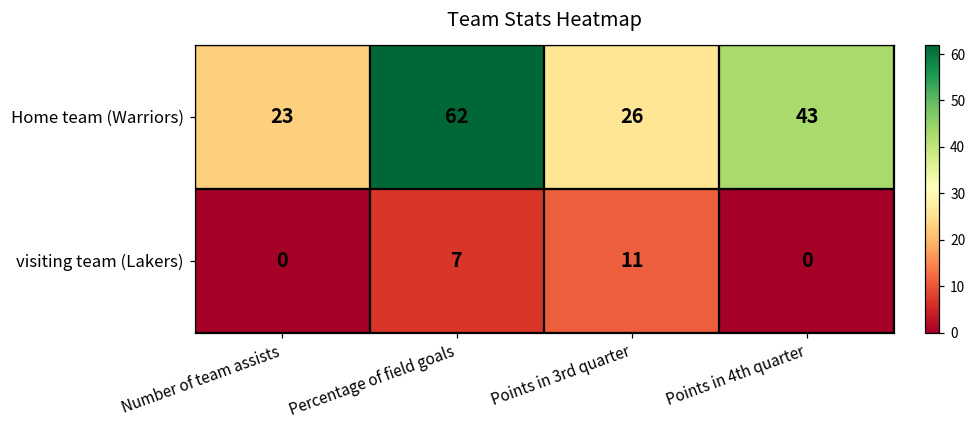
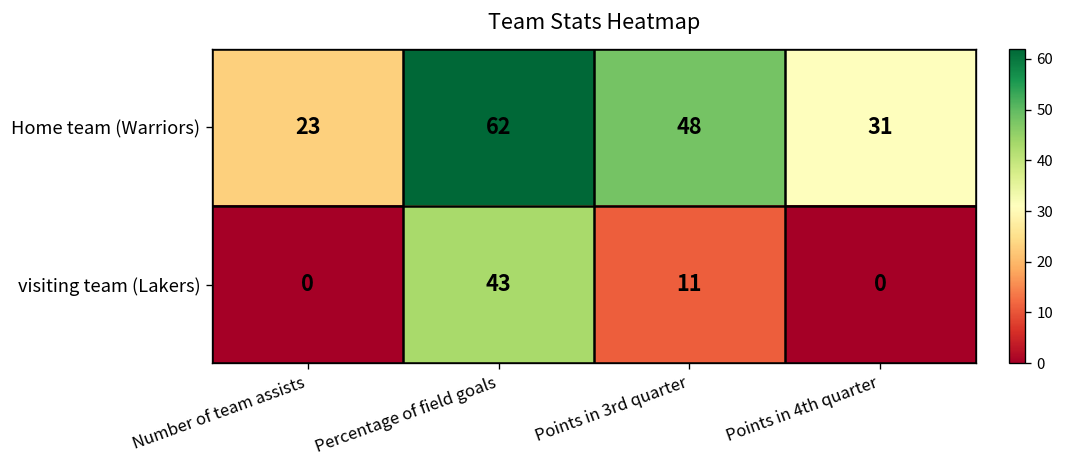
  {
    "Home team (Warriors)": {
      "Number of team assists": 23,
      "Percentage of field goals": 62,
-     "Points in 3rd quarter": 26,
-     "Points in 4th quarter": 43
+     "Points in 3rd quarter": 48,
+     "Points in 4th quarter": 31
    },
    "visiting team (Lakers)": {
      "Number of team assists": 0,
-     "Percentage of field goals": 7,
+     "Percentage of field goals": 43,
      "Points in 3rd quarter": 11,
      "Points in 4th quarter": 0
    }
  }
